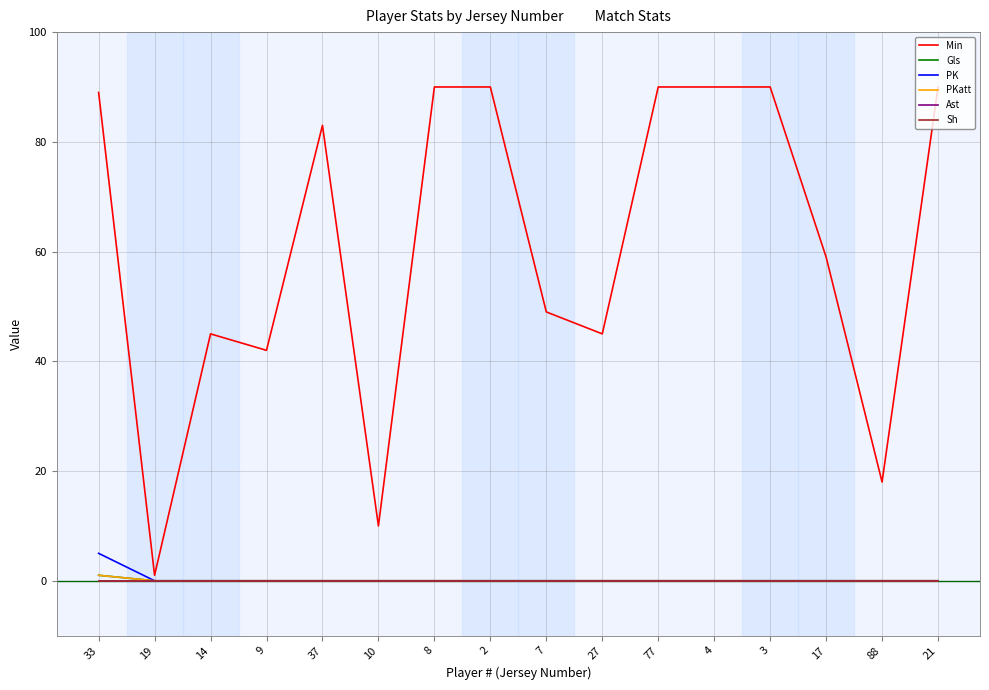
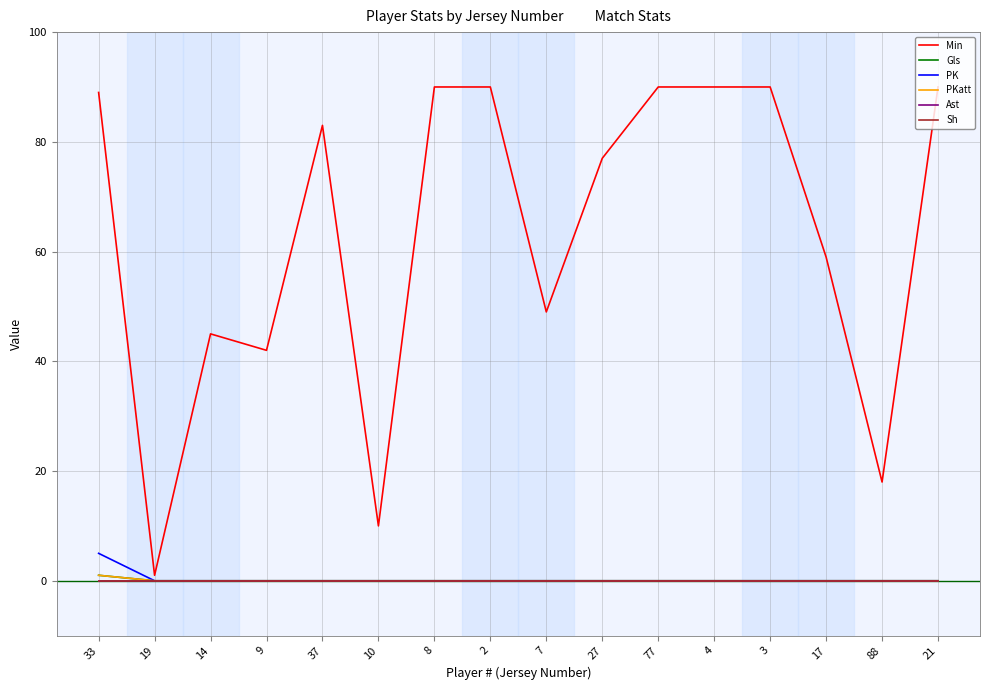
  {
    "Min": {
      "33": 89,
      "19": 1,
      "14": 45,
      "9": 42,
      "37": 83,
      "10": 10,
      "8": 90,
      "2": 90,
      "7": 49,
-     "27": 45,
+     "27": 77,
      "77": 90,
      "4": 90,
      "3": 90,
      "17": 59,
      "88": 18
    },
    "PKatt": {
      "33": 1
    },
    "PK": {
      "33": 5
    },
    "Sh": {
      "33": 0
    }
  }
